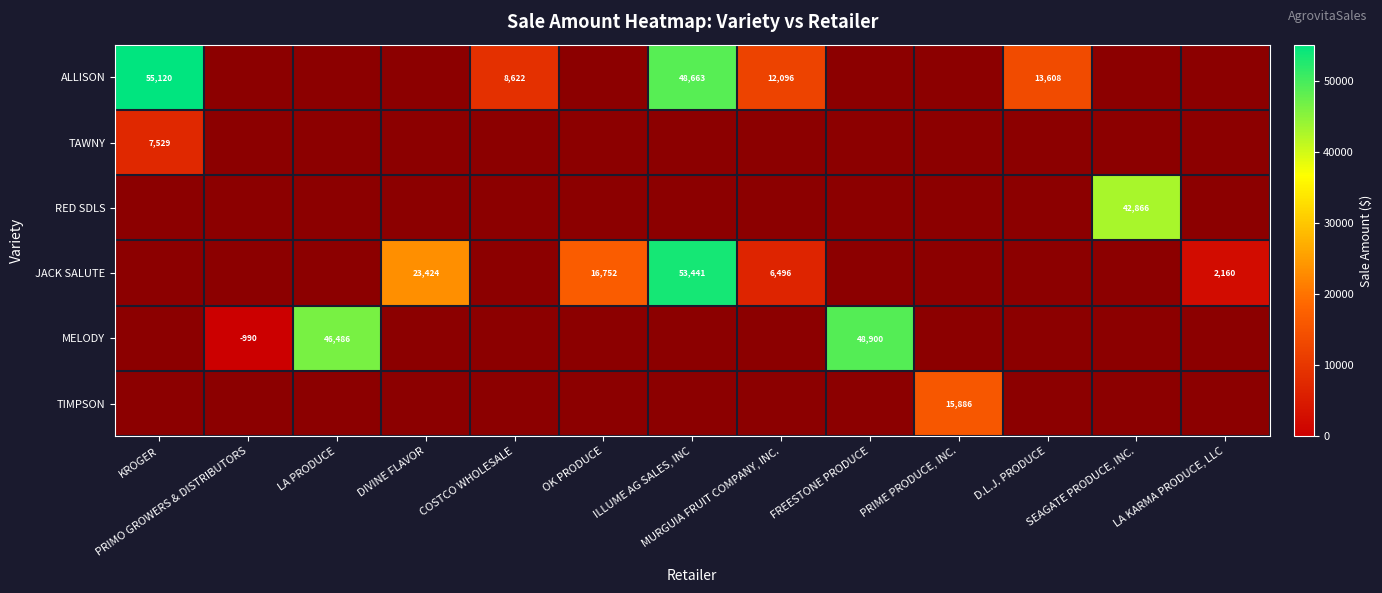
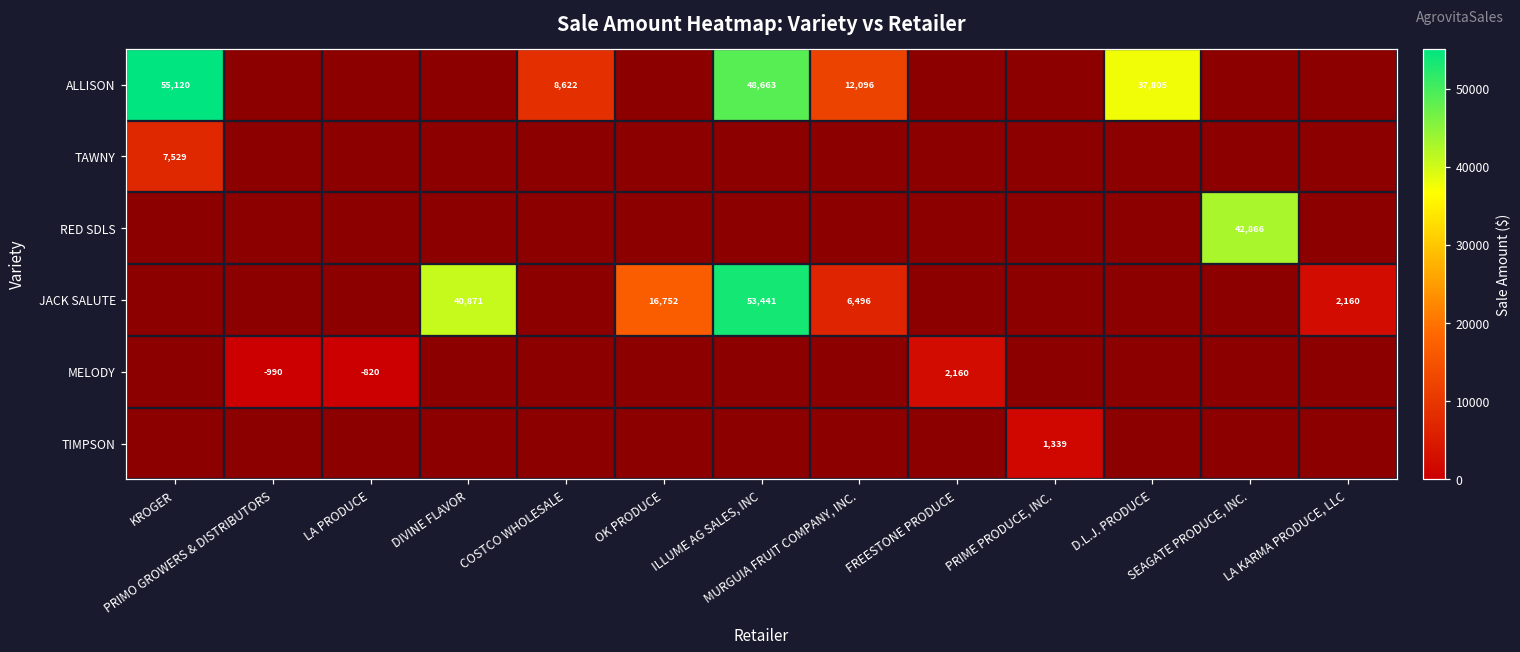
  {
    "ALLISON": {
      "KROGER": "55,120",
      "COSTCO WHOLESALE": "8,622",
      "ILLUME AG SALES, INC": "48,663",
      "MURGUIA FRUIT COMPANY, INC.": "12,096",
-     "D.L.J. PRODUCE": "13,608"
+     "D.L.J. PRODUCE": "37,805"
    },
    "TAWNY": {
      "KROGER": "7,529"
    },
    "RED SDLS": {
      "SEAGATE PRODUCE, INC.": "42,866"
    },
    "JACK SALUTE": {
-     "DIVINE FLAVOR": "23,424",
+     "DIVINE FLAVOR": "40,871",
      "OK PRODUCE": "16,752",
      "ILLUME AG SALES, INC": "53,441",
      "MURGUIA FRUIT COMPANY, INC.": "6,496",
      "LA KARMA PRODUCE, LLC": "2,160"
    },
    "MELODY": {
      "PRIMO GROWERS & DISTRIBUTORS": "-990",
-     "LA PRODUCE": "46,486",
-     "FREESTONE PRODUCE": "48,900"
+     "LA PRODUCE": "-820",
+     "FREESTONE PRODUCE": "2,160"
    },
    "TIMPSON": {
-     "PRIME PRODUCE, INC.": "15,886"
+     "PRIME PRODUCE, INC.": "1,339"
    }
  }
